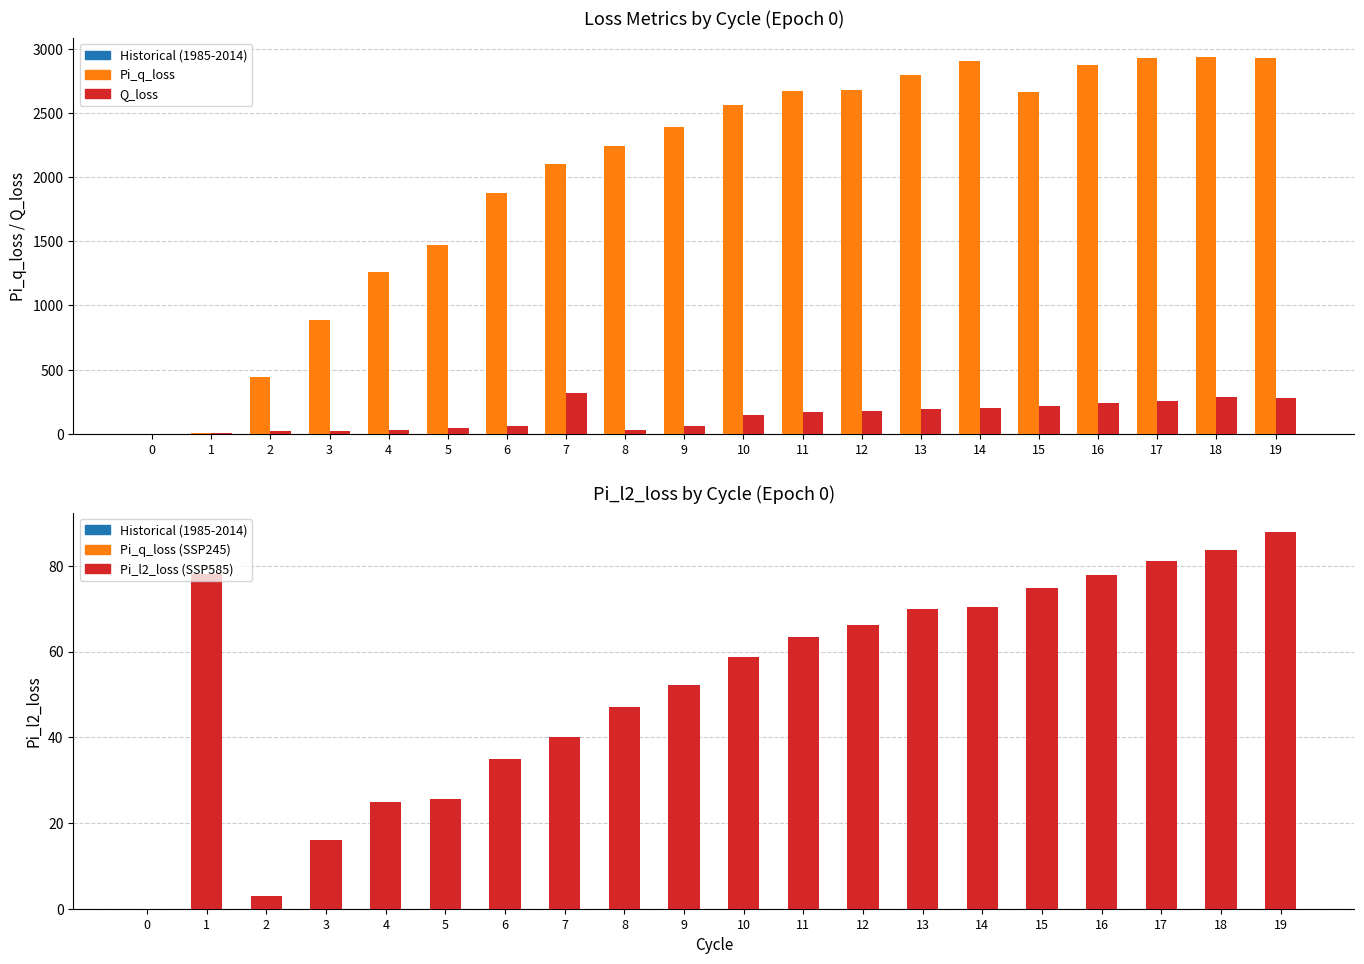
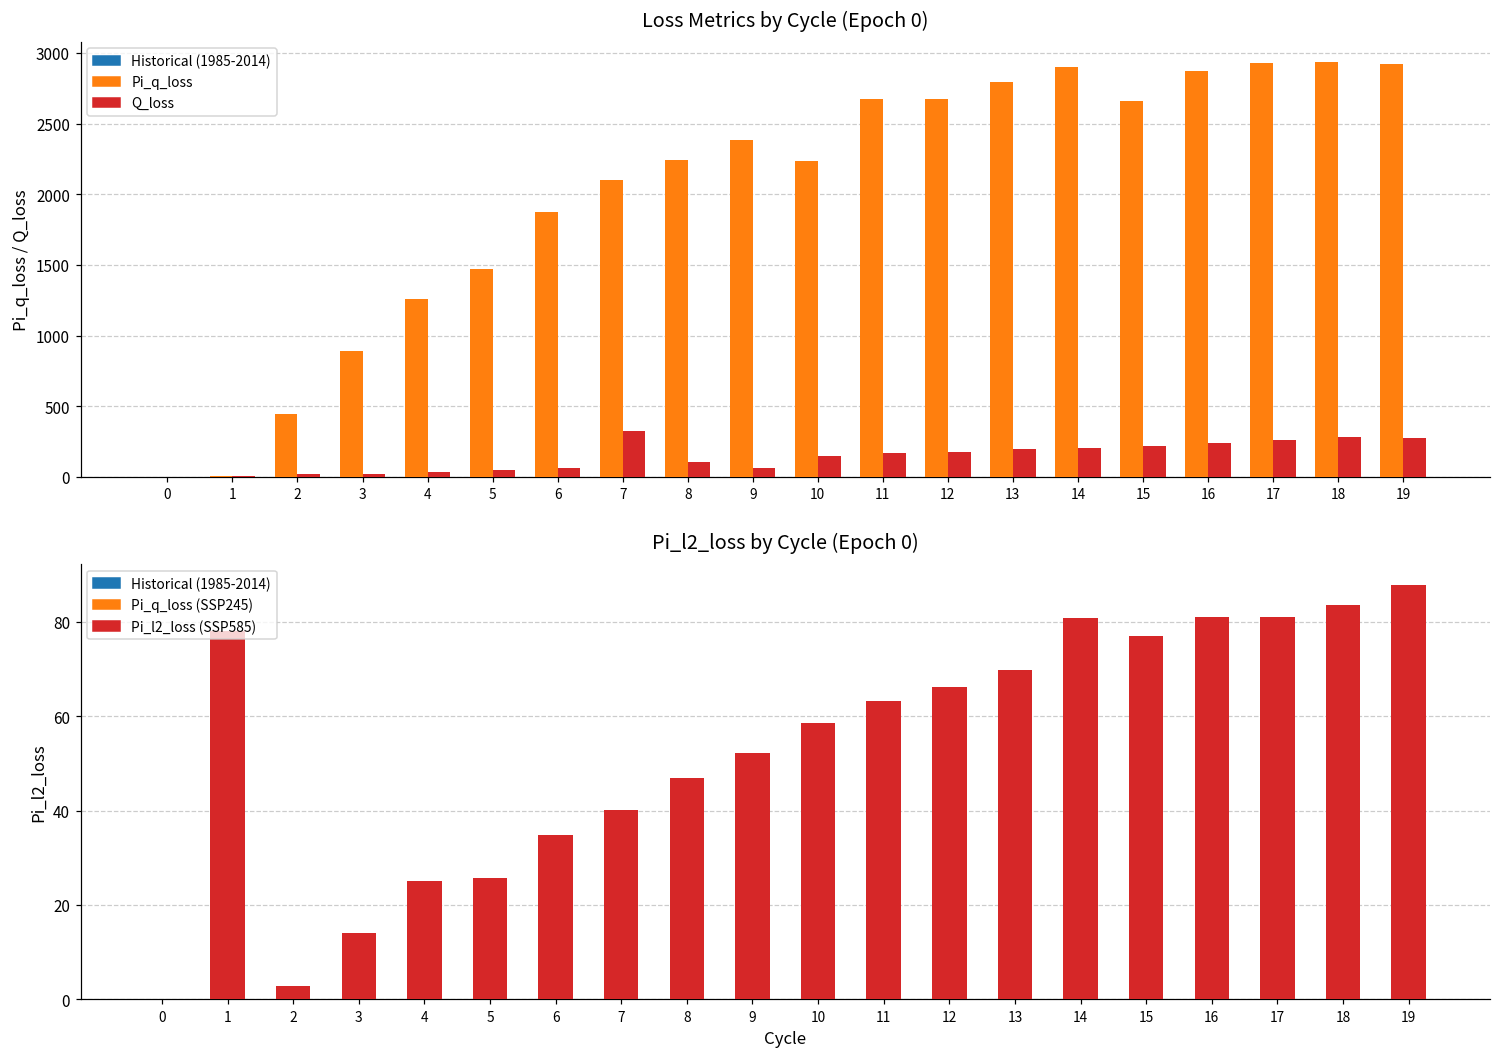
  {
    "Loss Metrics by Cycle (Epoch 0)": {
      "Pi_q_loss": {
        "0": 0,
        "2": 450,
        "3": 890,
        "4": 1260,
        "5": 1470,
        "6": 1880,
        "7": 2100,
        "8": 2240,
        "9": 2390,
-       "10": 2560,
+       "10": 2240,
        "11": 2670,
        "12": 2670,
        "13": 2790,
        "14": 2900,
        "15": 2660,
        "16": 2880,
        "17": 2930,
        "18": 2930,
        "19": 2930
      },
      "Q_loss": {
        "0": 0,
        "2": 20,
        "3": 20,
        "4": 30,
        "5": 50,
        "6": 60,
        "7": 320,
-       "8": 30,
+       "8": 100,
        "9": 60,
        "10": 140,
        "11": 170,
        "12": 180,
        "13": 190,
        "14": 200,
        "15": 220,
        "16": 240,
        "17": 260,
        "18": 280,
        "19": 280
      }
    },
    "Pi_l2_loss by Cycle (Epoch 0)": {
      "0": 0,
      "2": 3,
-     "3": 16,
+     "3": 14,
      "4": 25,
      "5": 26,
      "6": 35,
      "7": 40,
      "8": 47,
      "9": 52,
      "10": 59,
      "11": 63,
      "12": 66,
      "13": 70,
-     "14": 70,
-     "15": 75,
-     "16": 78,
+     "14": 81,
+     "15": 77,
+     "16": 81,
      "17": 81,
      "18": 84,
      "19": 88
    }
  }
